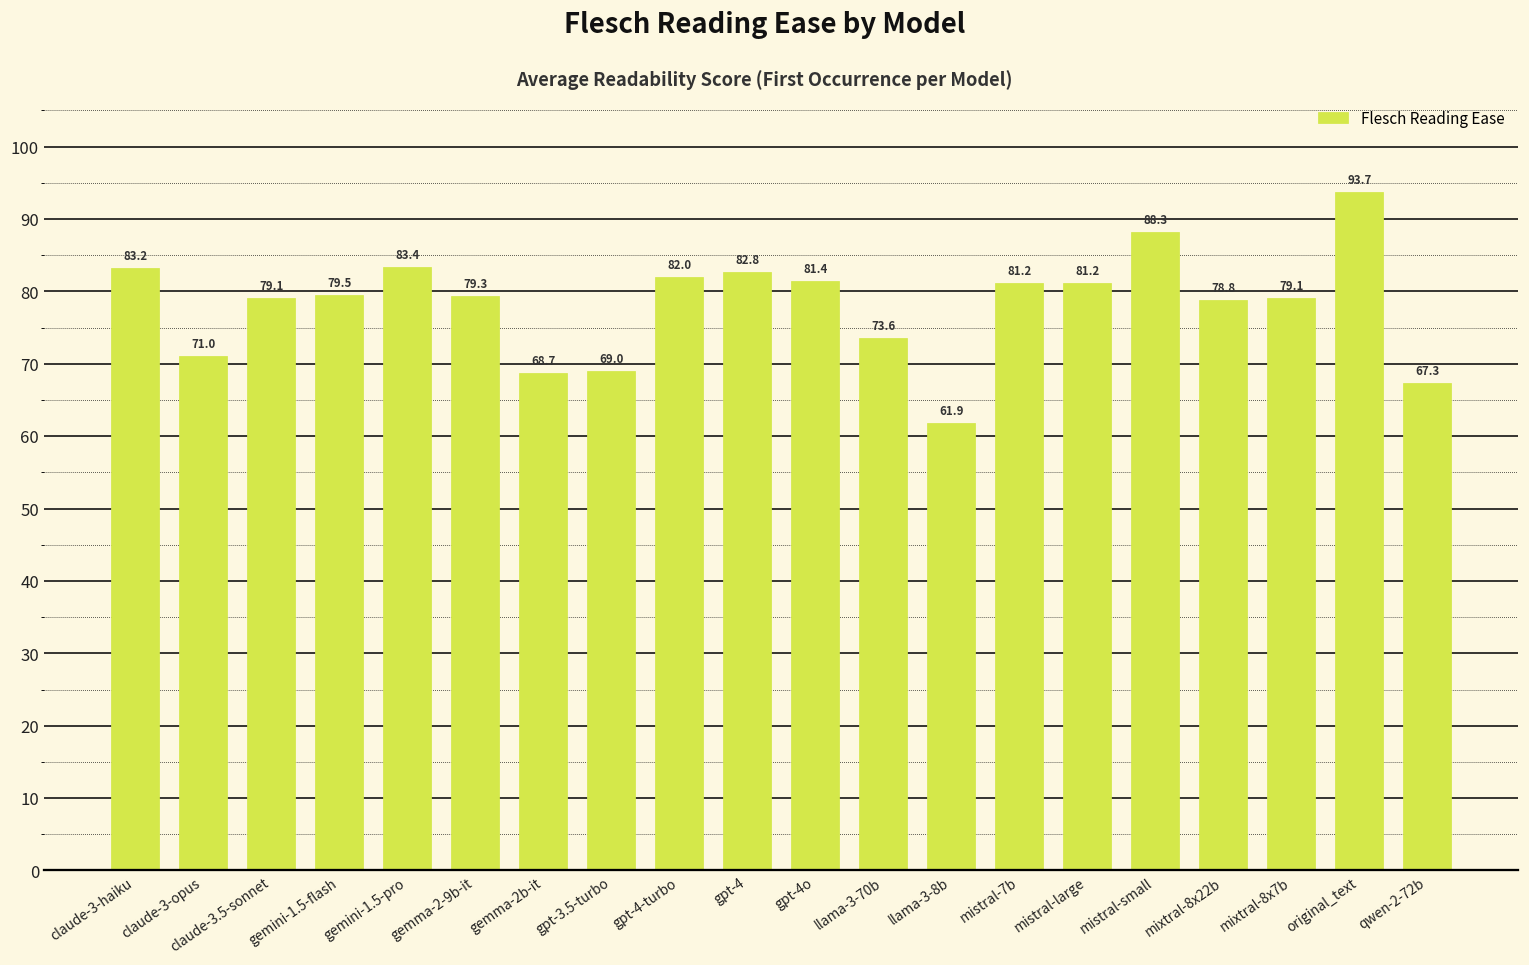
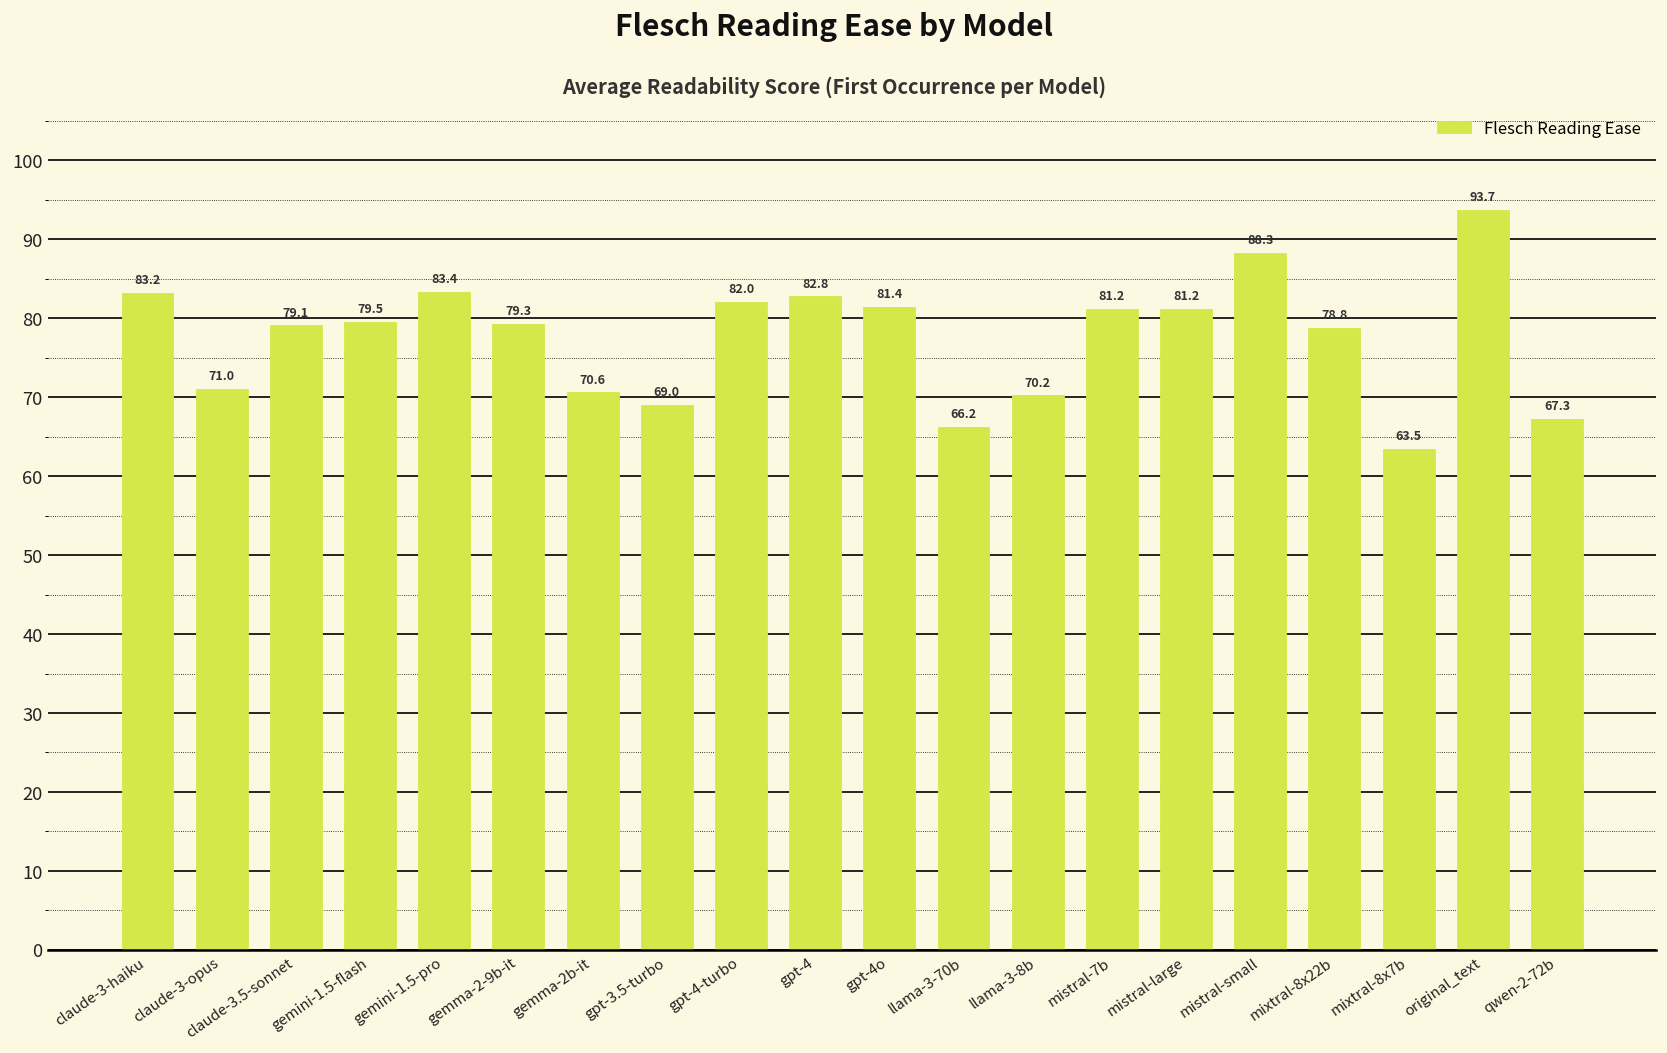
  {
    "claude-3-haiku": 83.2,
    "claude-3-opus": 71.0,
    "claude-3.5-sonnet": 79.1,
    "gemini-1.5-flash": 79.5,
    "gemini-1.5-pro": 83.4,
    "gemma-2-9b-it": 79.3,
-   "gemma-2b-it": 68.7,
+   "gemma-2b-it": 70.6,
    "gpt-3.5-turbo": 69.0,
    "gpt-4-turbo": 82.0,
    "gpt-4": 82.8,
    "gpt-4o": 81.4,
-   "llama-3-70b": 73.6,
-   "llama-3-8b": 61.9,
+   "llama-3-70b": 66.2,
+   "llama-3-8b": 70.2,
    "mistral-7b": 81.2,
    "mistral-large": 81.2,
    "mistral-small": 88.3,
    "mixtral-8x22b": 78.8,
-   "mixtral-8x7b": 79.1,
+   "mixtral-8x7b": 63.5,
    "original_text": 93.7,
    "qwen-2-72b": 67.3
  }
